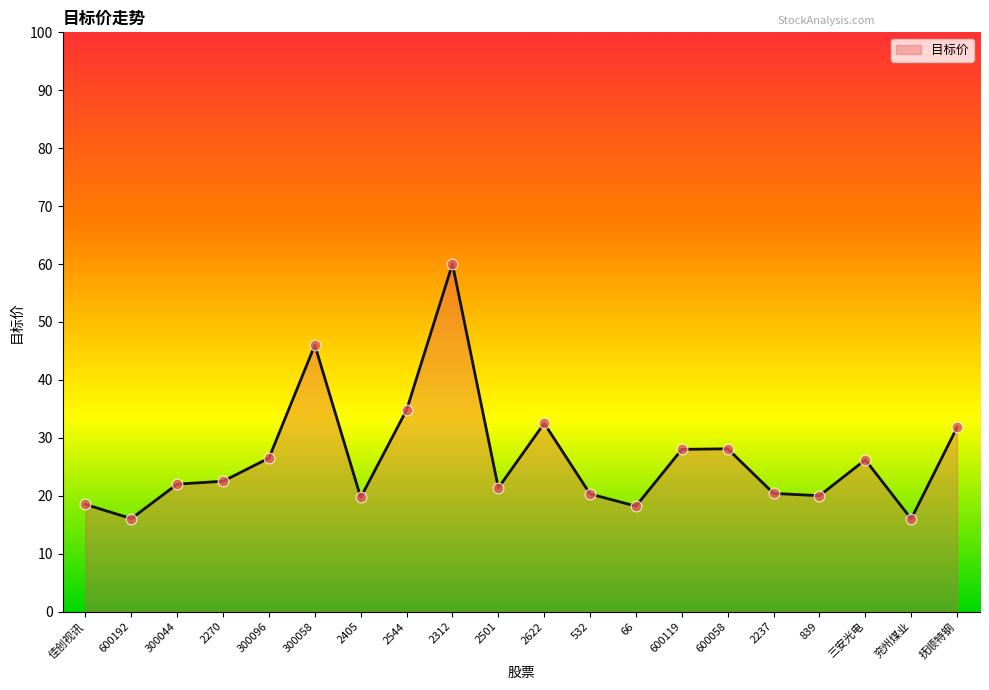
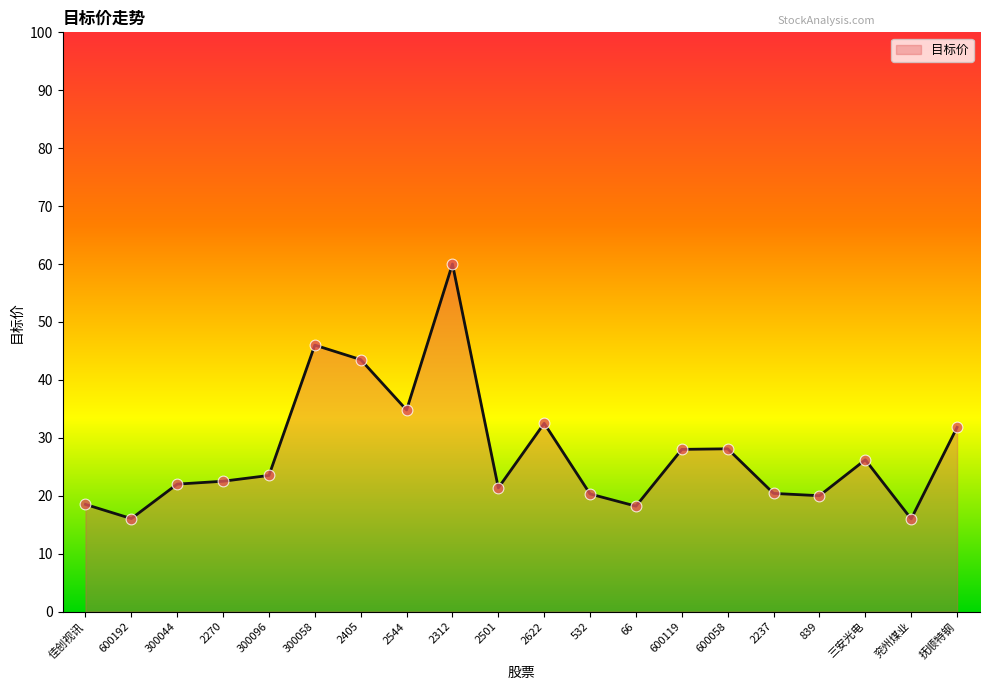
  {
    "佳创视讯": 19,
    "600192": 16,
    "300044": 22,
    "2270": 23,
-   "300096": 27,
+   "300096": 24,
    "300058": 46,
-   "2405": 20,
+   "2405": 44,
    "2544": 35,
    "2312": 60,
    "2501": 21,
    "2622": 33,
    "532": 20,
    "66": 18,
    "600119": 28,
    "600058": 28,
    "2237": 20,
    "839": 20,
    "三安光电": 26,
    "兖州煤业": 16,
    "抚顺特钢": 32
  }
